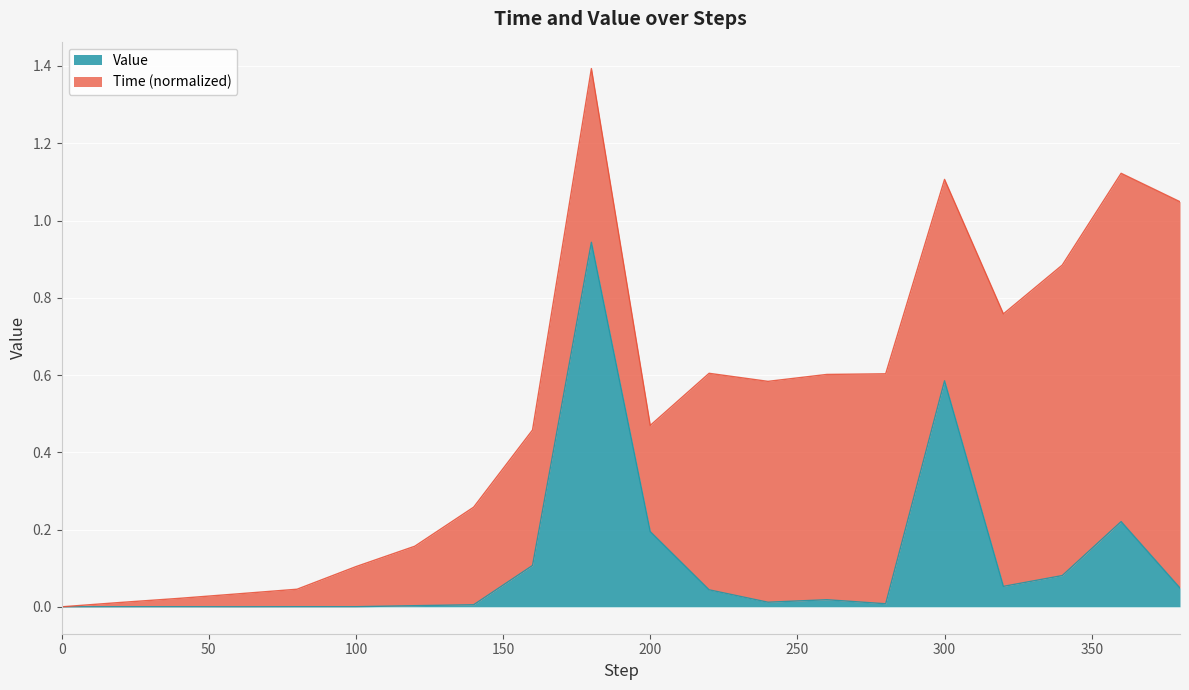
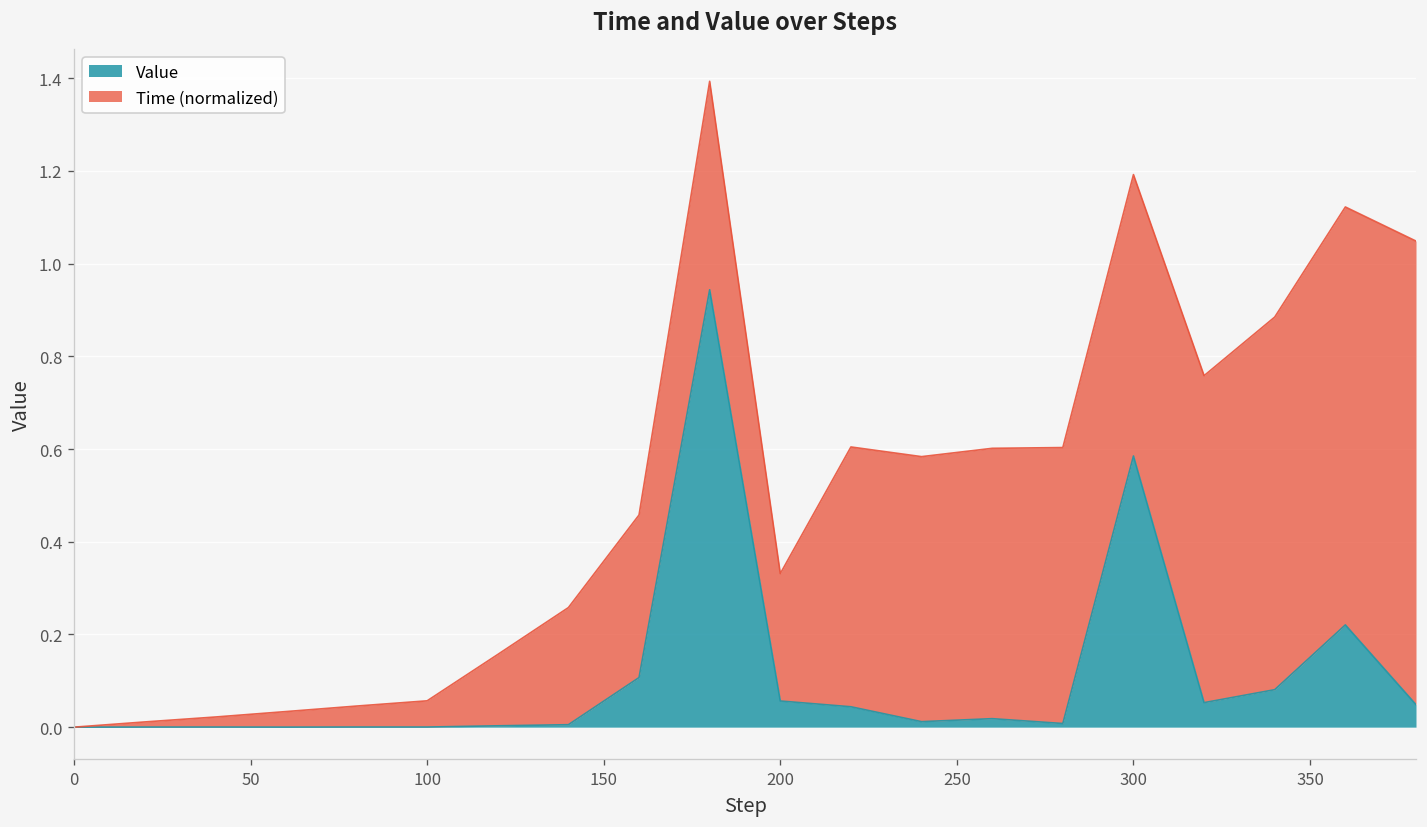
  {
    "Value": {
      "100": 0.00,
-     "200": 0.19,
+     "200": 0.06,
      "300": 0.59
    },
    "Time (normalized)": {
-     "100": 0.10,
+     "100": 0.06,
      "200": 0.27,
-     "300": 0.52
+     "300": 0.61
    }
  }
